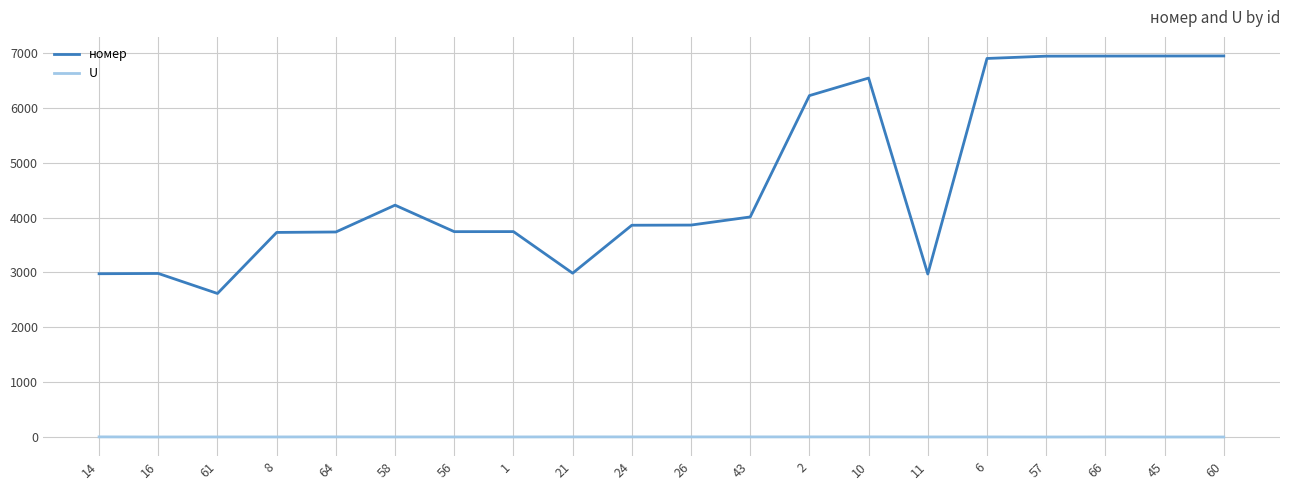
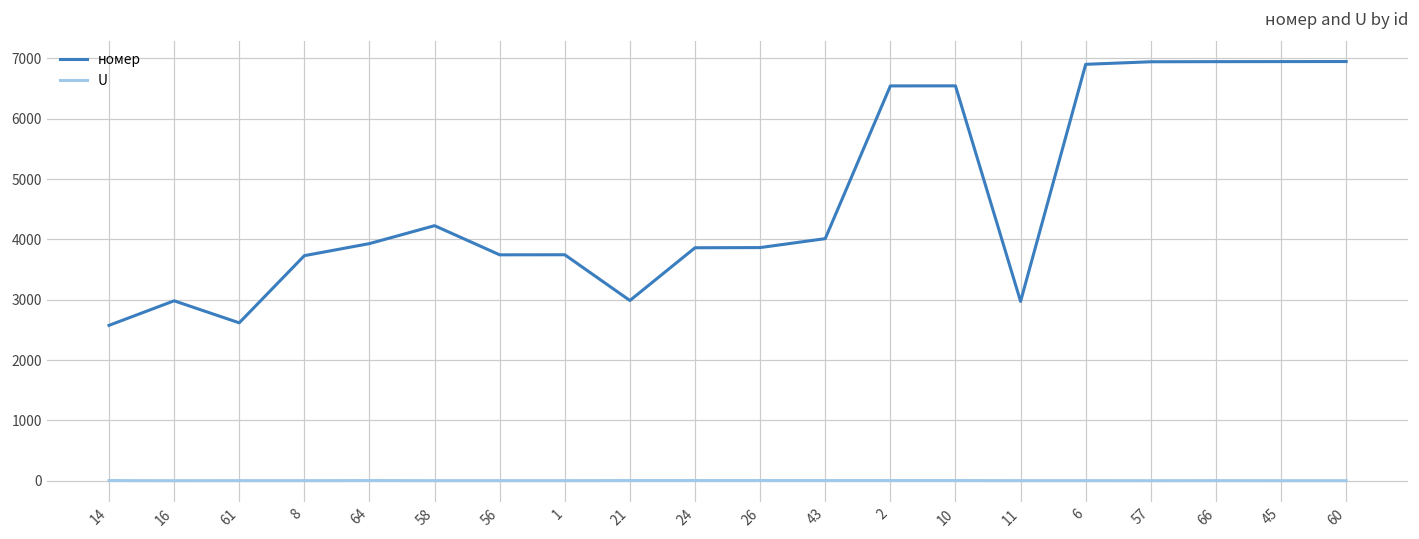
  {
    "номер": {
-     "14": 3000,
+     "14": 2600,
      "16": 3000,
      "61": 2600,
      "8": 3700,
-     "64": 3700,
+     "64": 3900,
      "58": 4200,
      "56": 3700,
      "1": 3700,
      "21": 3000,
      "24": 3900,
      "26": 3900,
      "43": 4000,
-     "2": 6200,
+     "2": 6500,
      "10": 6500,
      "11": 3000,
      "6": 6900,
      "57": 6900,
      "66": 6900,
      "45": 6900,
      "60": 6900
    },
    "U": {
      "14": 0,
      "16": 0,
      "61": 0,
      "8": 0,
      "64": 0,
      "58": 0,
      "56": 0,
      "1": 0,
      "21": 0,
      "24": 0,
      "26": 0,
      "43": 0,
      "2": 0,
      "10": 0,
      "11": 0,
      "6": 0,
      "57": 0,
      "66": 0,
      "45": 0,
      "60": 0
    }
  }
